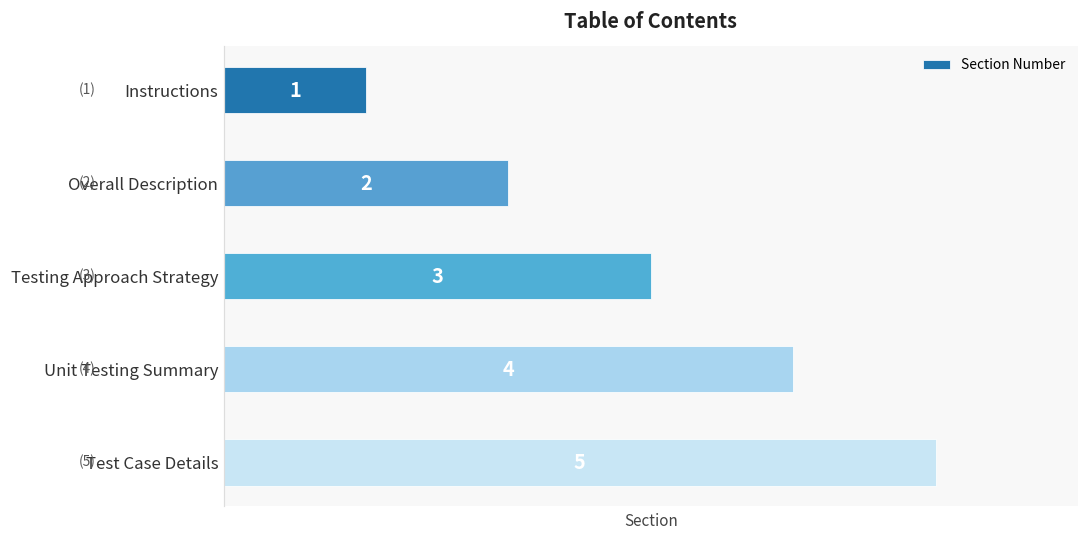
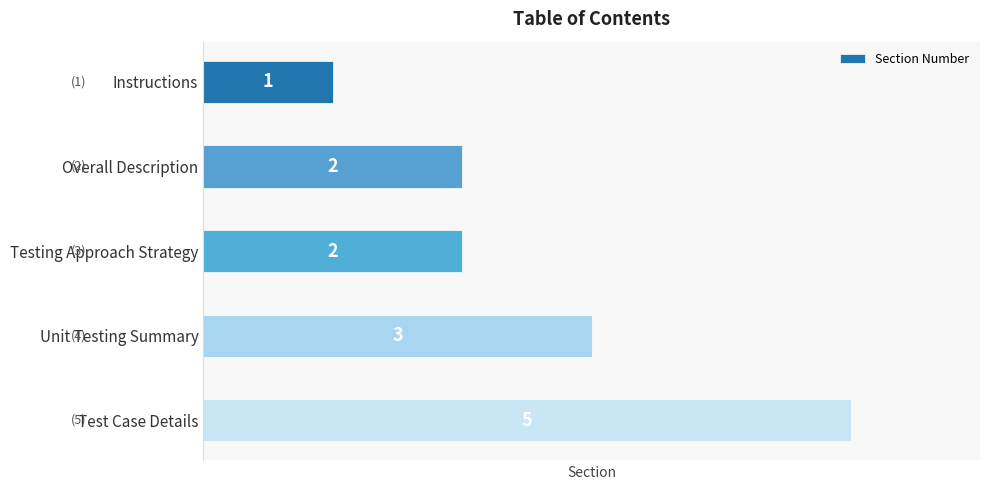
  {
    "Instructions": 1,
    "Overall Description": 2,
-   "Testing Approach Strategy": 3,
-   "Unit Testing Summary": 4,
+   "Testing Approach Strategy": 2,
+   "Unit Testing Summary": 3,
    "Test Case Details": 5
  }
